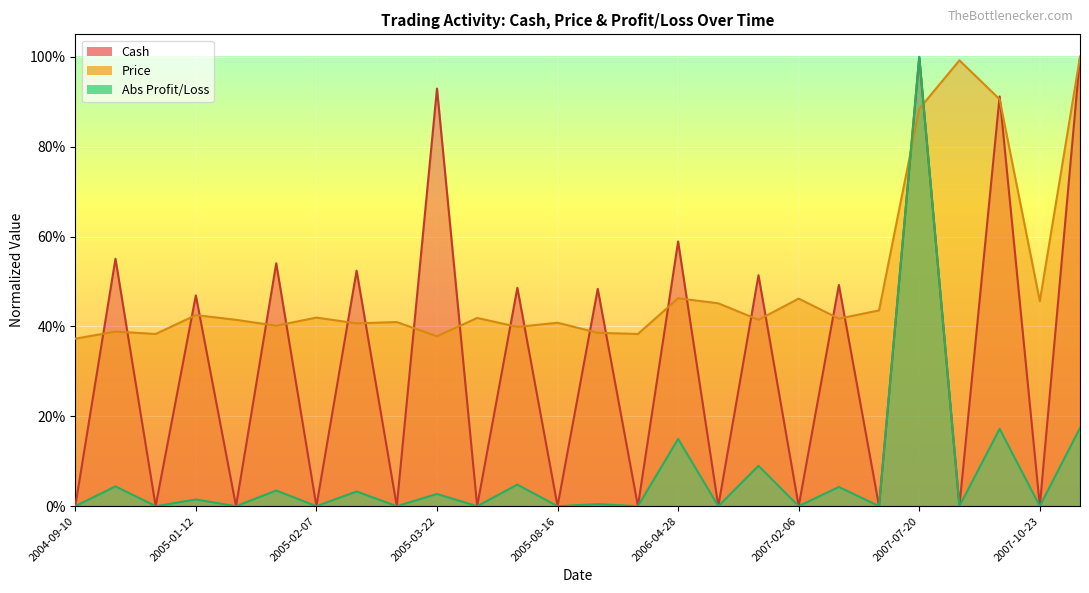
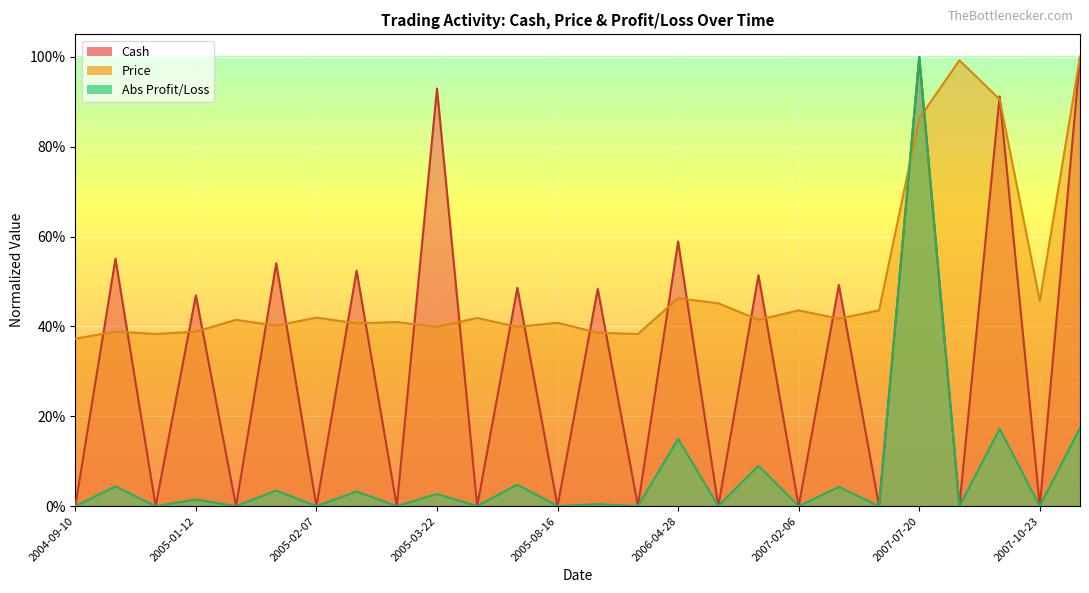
  {
    "Cash": {
      "2005-01-12": "47%",
      "2005-03-22": "93%",
      "2006-04-28": "59%"
    },
    "Price": {
      "2004-09-10": "37%",
-     "2005-01-12": "43%",
+     "2005-01-12": "39%",
      "2005-02-07": "42%",
-     "2005-03-22": "38%",
+     "2005-03-22": "40%",
      "2005-08-16": "41%",
      "2006-04-28": "46%",
-     "2007-02-06": "46%",
-     "2007-07-20": "88%",
+     "2007-02-06": "44%",
+     "2007-07-20": "86%",
      "2007-10-23": "46%"
    },
    "Abs Profit/Loss": {
      "2005-01-12": "1%",
      "2005-03-22": "3%",
      "2006-04-28": "15%"
    }
  }
